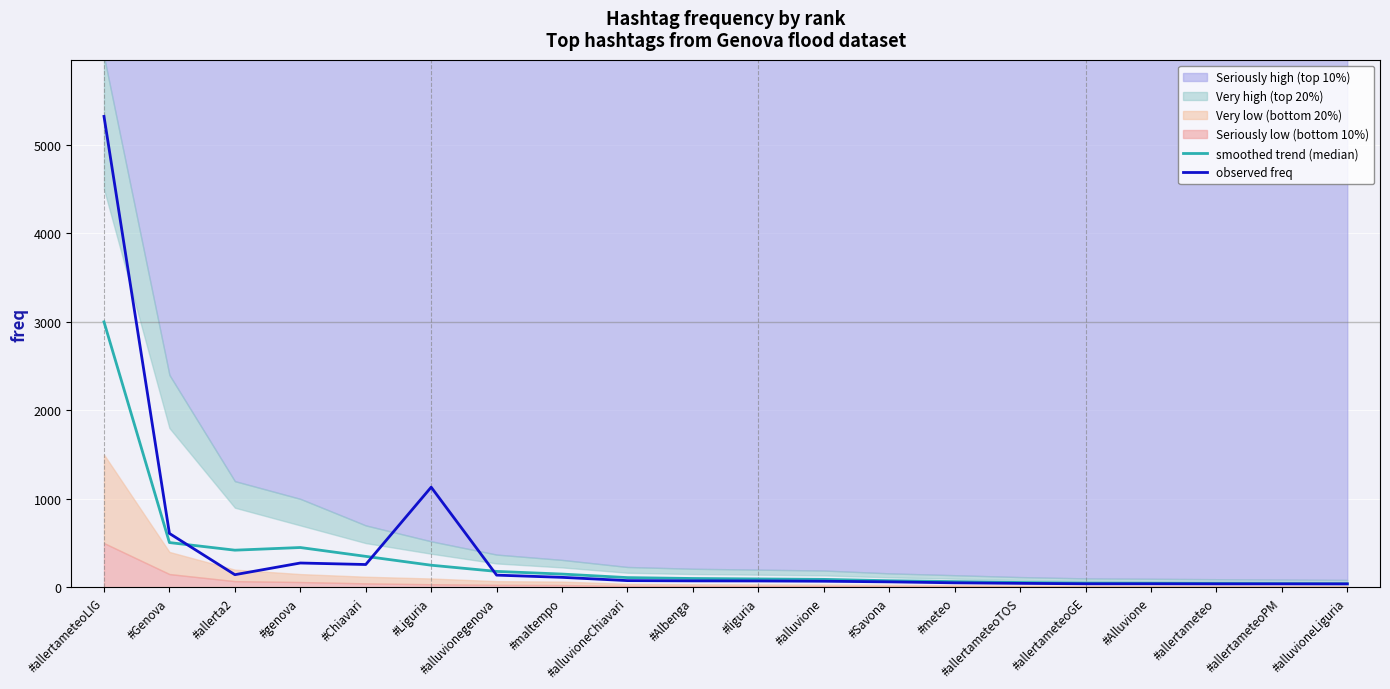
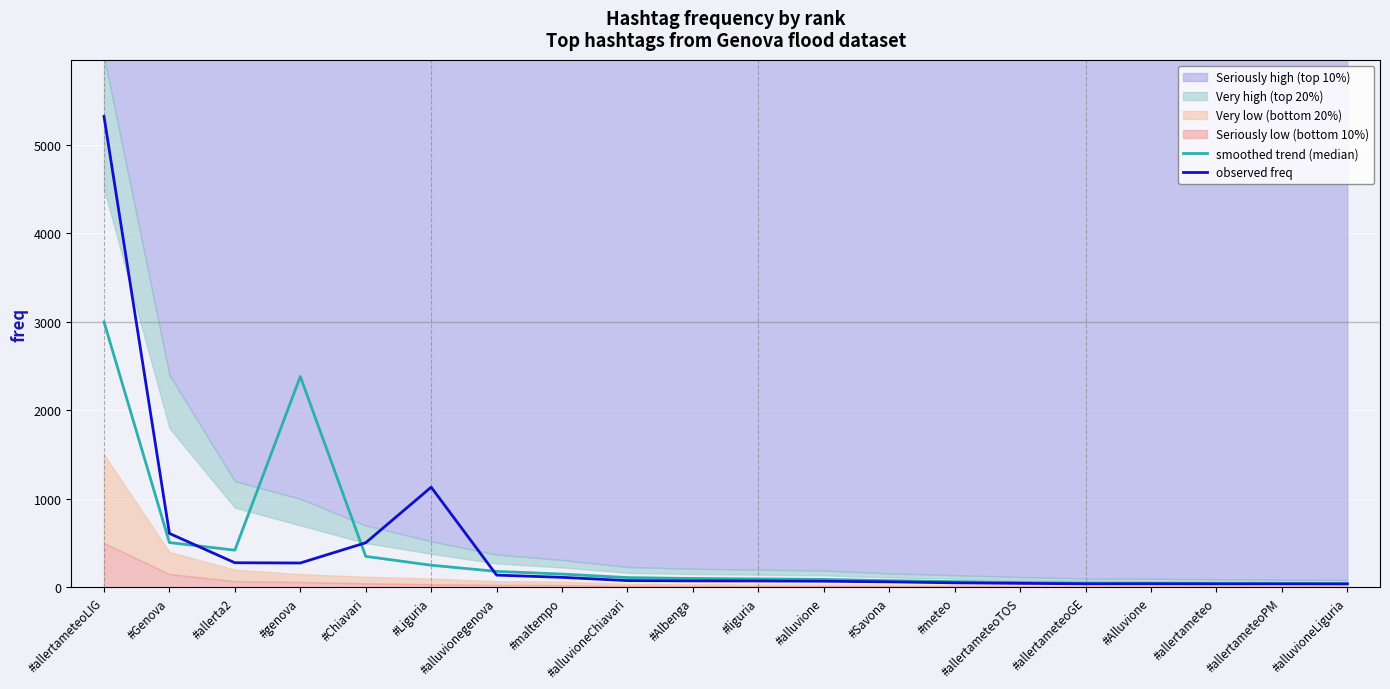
  {
    "smoothed trend (median)": {
      "#allertameteoLIG": 3000,
      "#Genova": 500,
      "#allerta2": 400,
-     "#genova": 500,
+     "#genova": 2400,
      "#Chiavari": 400,
      "#Liguria": 300,
      "#alluvionegenova": 200,
      "#maltempo": 200,
      "#alluvioneChiavari": 100
    },
    "observed freq": {
      "#allertameteoLIG": 5300,
      "#Genova": 600,
-     "#allerta2": 100,
+     "#allerta2": 300,
      "#genova": 300,
-     "#Chiavari": 300,
+     "#Chiavari": 500,
      "#Liguria": 1100,
      "#alluvionegenova": 100,
      "#maltempo": 100,
      "#alluvioneChiavari": 100
    }
  }
